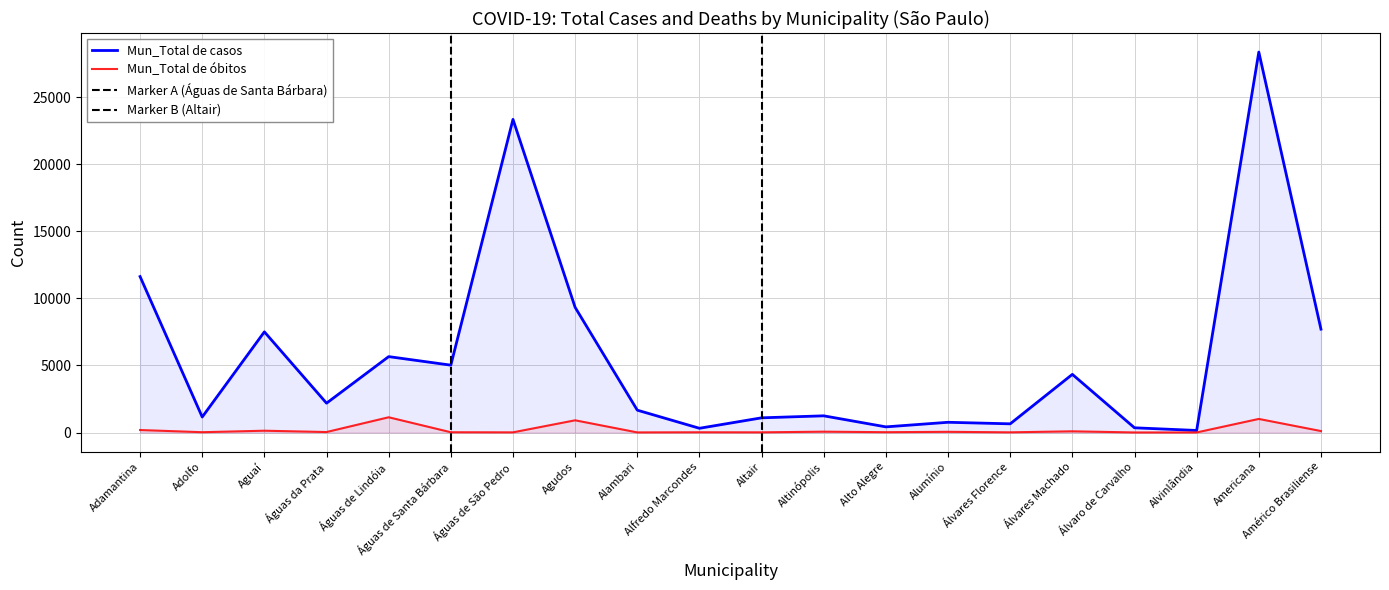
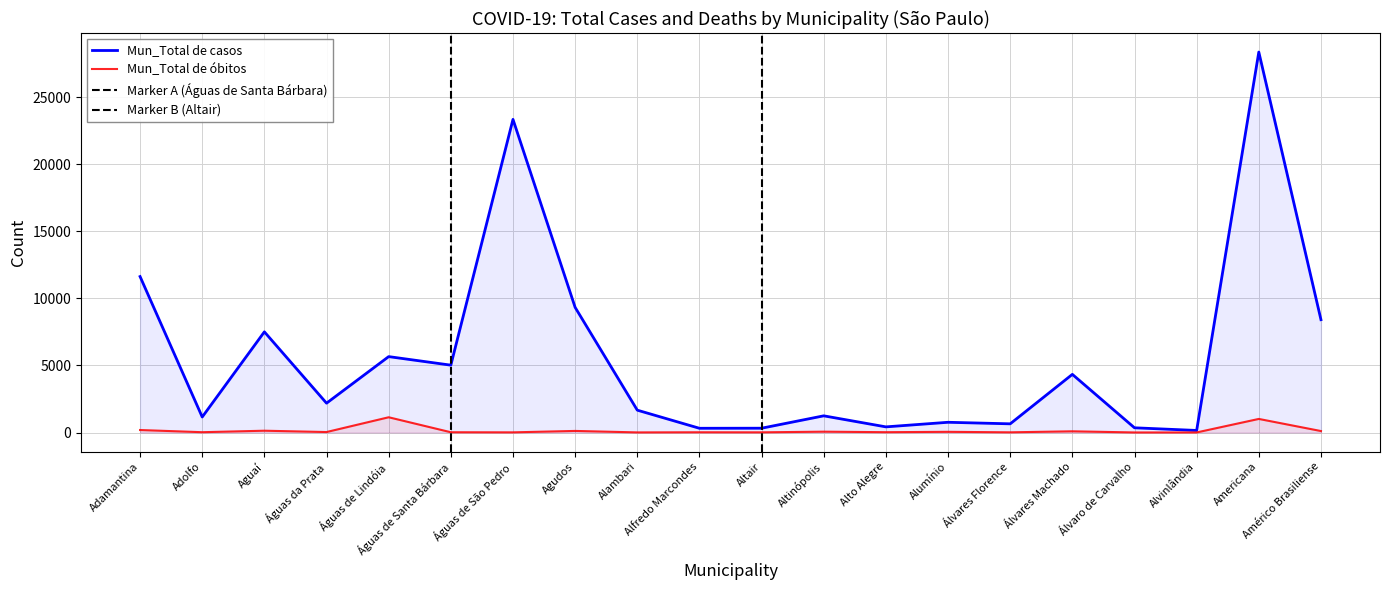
  {
    "Mun_Total de casos": {
      "Adamantina": 11600,
      "Adolfo": 1200,
      "Aguaí": 7500,
      "Águas da Prata": 2200,
      "Águas de Lindóia": 5700,
      "Águas de Santa Bárbara": 5000,
      "Águas de São Pedro": 23300,
      "Agudos": 9300,
      "Alambari": 1700,
      "Alfredo Marcondes": 300,
-     "Altair": 1100,
+     "Altair": 300,
      "Altinópolis": 1200,
      "Alto Alegre": 400,
      "Alumínio": 800,
      "Álvares Florence": 700,
      "Álvares Machado": 4300,
      "Álvaro de Carvalho": 400,
      "Americana": 28400,
-     "Américo Brasiliense": 7700
+     "Américo Brasiliense": 8400
    },
    "Mun_Total de óbitos": {
      "Adamantina": 200,
      "Adolfo": 0,
      "Aguaí": 100,
      "Águas da Prata": 0,
      "Águas de Lindóia": 1100,
      "Águas de Santa Bárbara": 0,
      "Águas de São Pedro": 0,
-     "Agudos": 900,
+     "Agudos": 100,
      "Alambari": 0,
      "Alfredo Marcondes": 0,
      "Altair": 0,
      "Altinópolis": 100,
      "Alto Alegre": 0,
      "Alumínio": 100,
      "Álvares Florence": 0,
      "Álvares Machado": 100,
      "Álvaro de Carvalho": 0,
      "Americana": 1000,
      "Américo Brasiliense": 100
    }
  }
